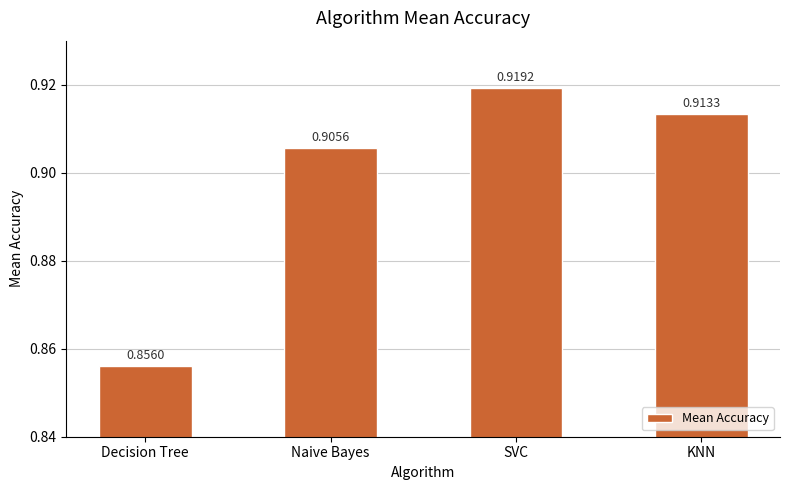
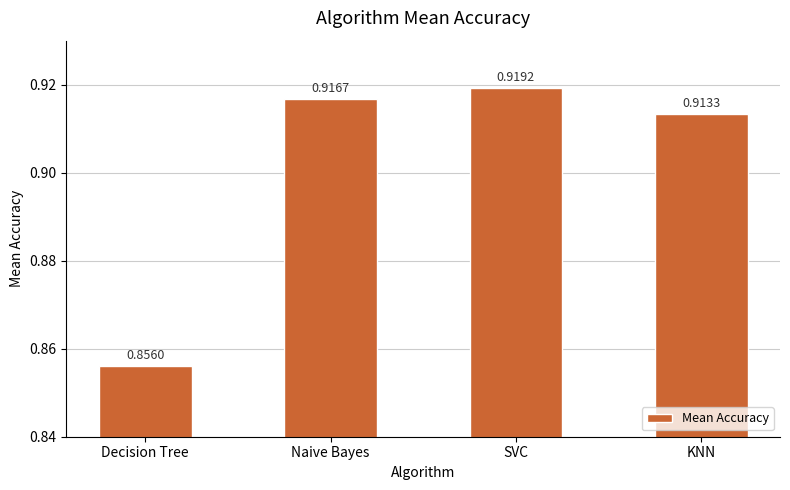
  {
    "Decision Tree": 0.8560,
-   "Naive Bayes": 0.9056,
+   "Naive Bayes": 0.9167,
    "SVC": 0.9192,
    "KNN": 0.9133
  }
